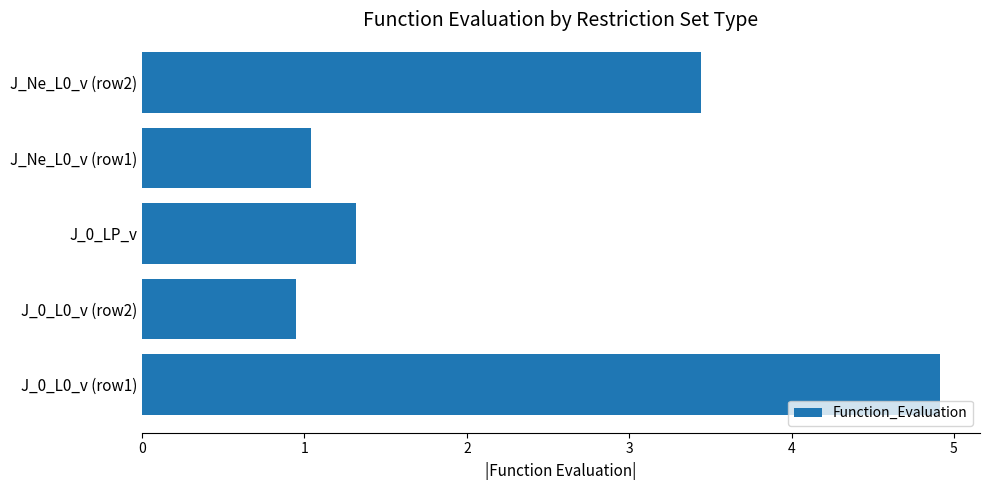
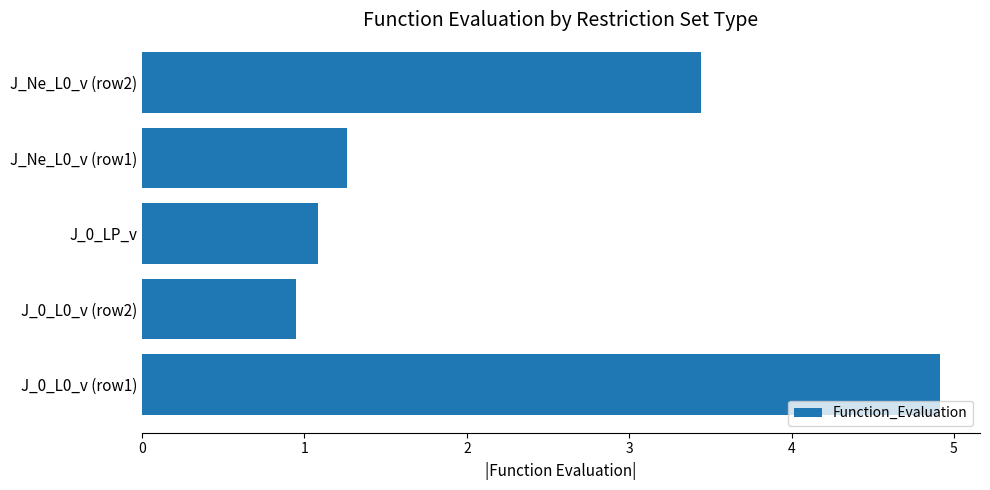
  {
    "J_Ne_L0_v (row2)": 3.44,
-   "J_Ne_L0_v (row1)": 1.04,
-   "J_0_LP_v": 1.32,
+   "J_Ne_L0_v (row1)": 1.26,
+   "J_0_LP_v": 1.09,
    "J_0_L0_v (row2)": 0.95,
    "J_0_L0_v (row1)": 4.92
  }
